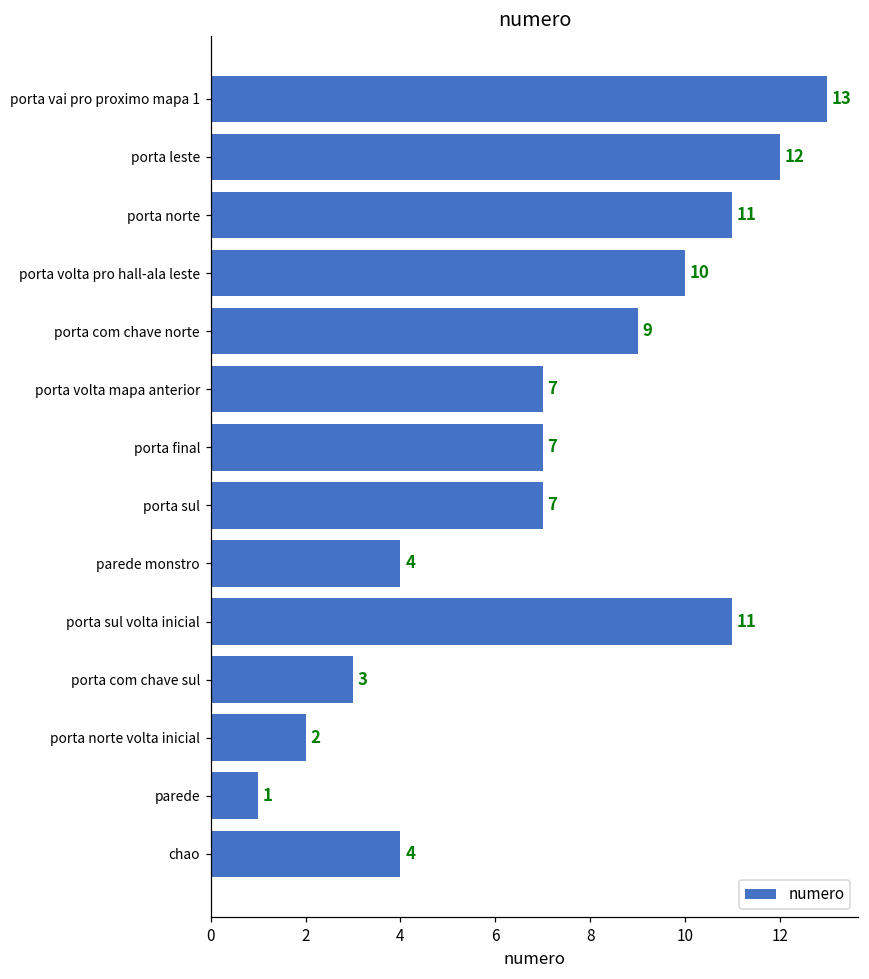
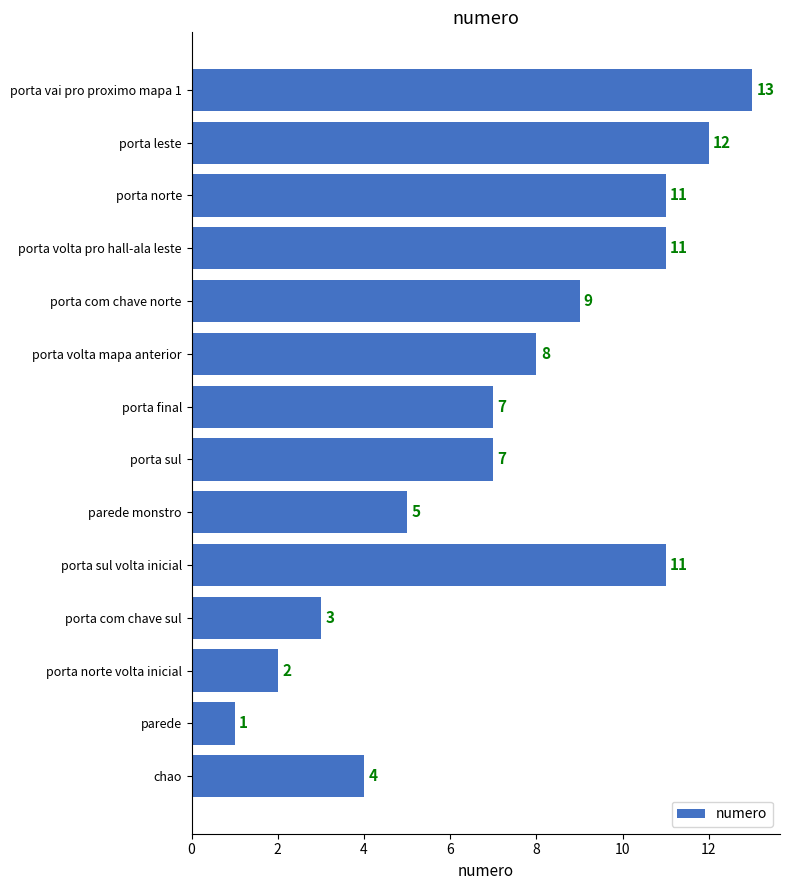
  {
    "porta vai pro proximo mapa 1": 13,
    "porta leste": 12,
    "porta norte": 11,
-   "porta volta pro hall-ala leste": 10,
+   "porta volta pro hall-ala leste": 11,
    "porta com chave norte": 9,
-   "porta volta mapa anterior": 7,
+   "porta volta mapa anterior": 8,
    "porta final": 7,
    "porta sul": 7,
-   "parede monstro": 4,
+   "parede monstro": 5,
    "porta sul volta inicial": 11,
    "porta com chave sul": 3,
    "porta norte volta inicial": 2,
    "parede": 1,
    "chao": 4
  }
